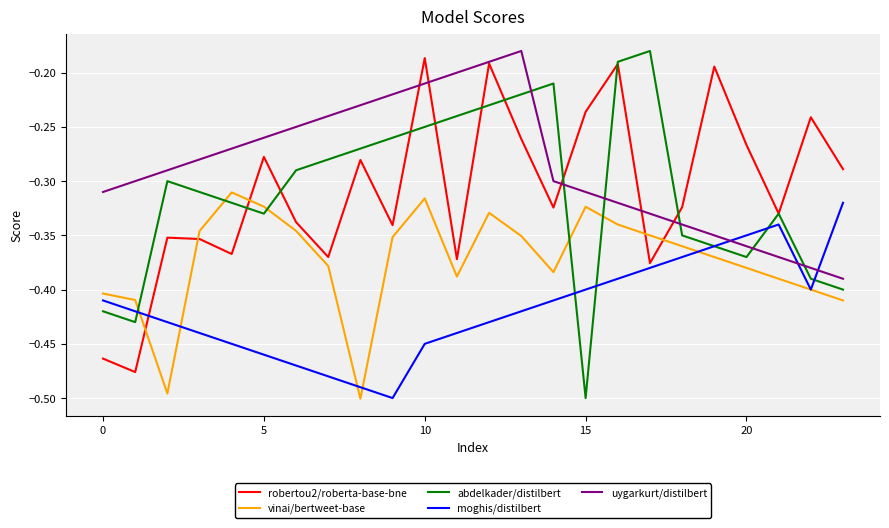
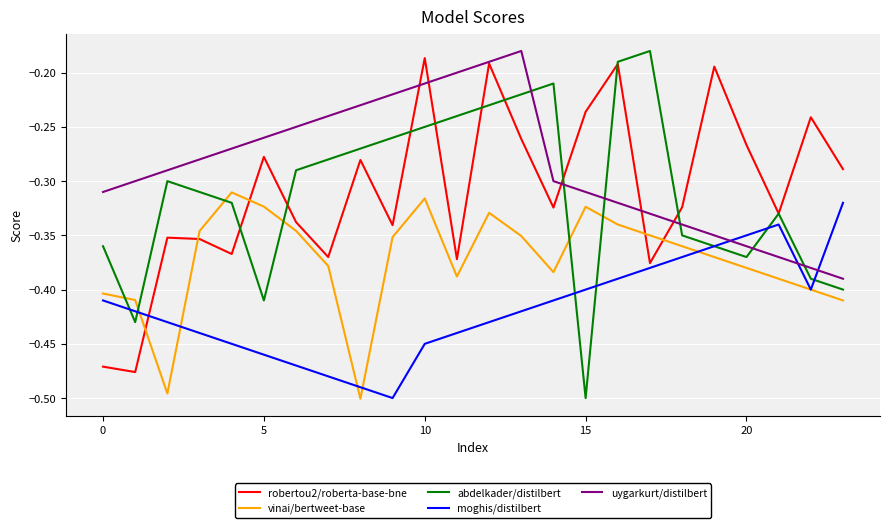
  {
    "robertou2/roberta-base-bne": {
-     "0": -0.464,
+     "0": -0.471,
      "5": -0.278,
      "10": -0.187,
      "15": -0.236,
      "20": -0.267
    },
    "vinai/bertweet-base": {
      "0": -0.404,
      "5": -0.324,
      "10": -0.316,
      "15": -0.324,
      "20": -0.380
    },
    "abdelkader/distilbert": {
-     "0": -0.42,
-     "5": -0.33,
+     "0": -0.36,
+     "5": -0.41,
      "10": -0.25,
      "15": -0.50,
      "20": -0.37
    },
    "moghis/distilbert": {
      "0": -0.410,
      "5": -0.460,
      "10": -0.450,
      "15": -0.400,
      "20": -0.350
    },
    "uygarkurt/distilbert": {
      "0": -0.310,
      "5": -0.260,
      "10": -0.210,
      "15": -0.310,
      "20": -0.360
    }
  }
